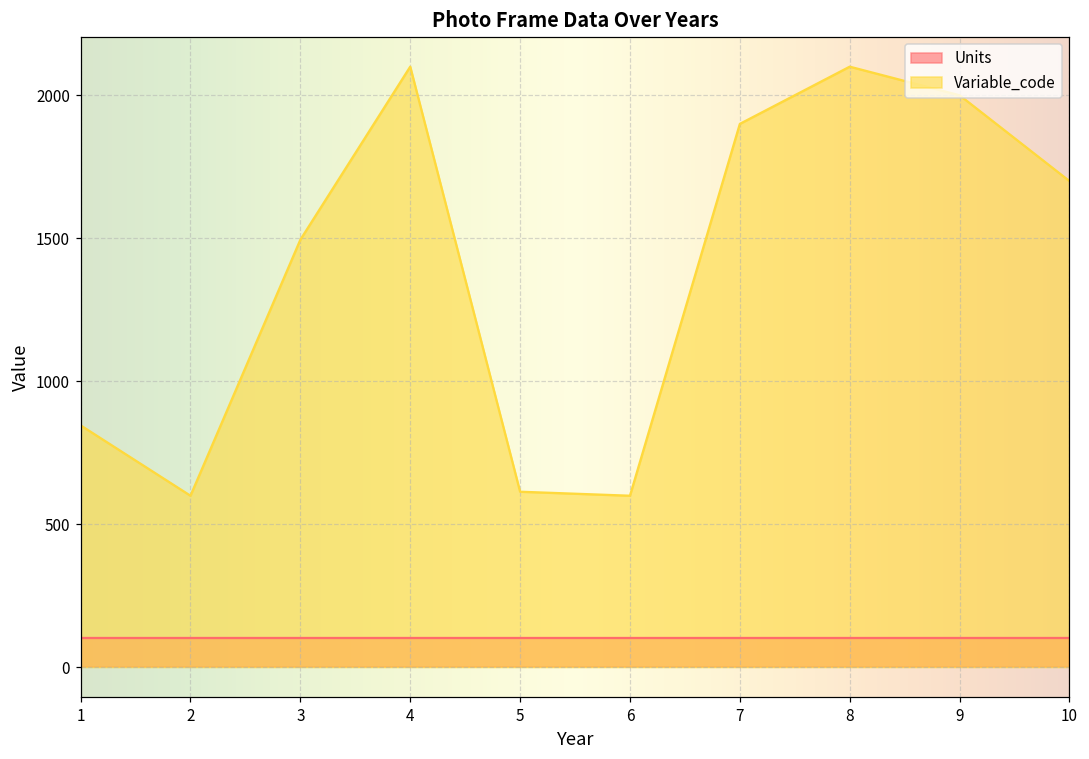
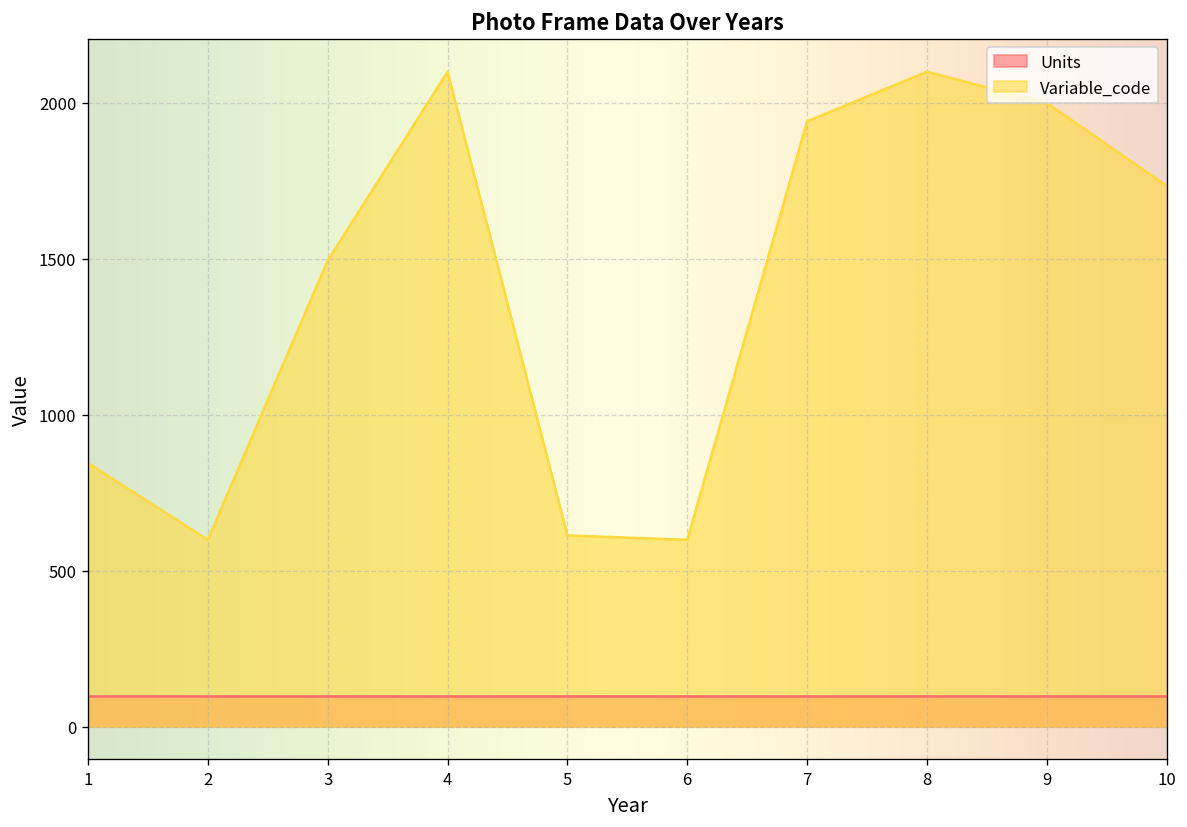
  {
    "Units": {
      "1": 100,
      "2": 100,
      "3": 100,
      "4": 100,
      "5": 100,
      "6": 100,
      "7": 100,
      "8": 100,
      "9": 100,
      "10": 100
    },
    "Variable_code": {
      "1": 850,
      "2": 600,
      "3": 1490,
      "4": 2100,
      "5": 610,
      "6": 600,
-     "7": 1900,
+     "7": 1940,
      "8": 2100,
      "9": 2000,
-     "10": 1700
+     "10": 1730
    }
  }
